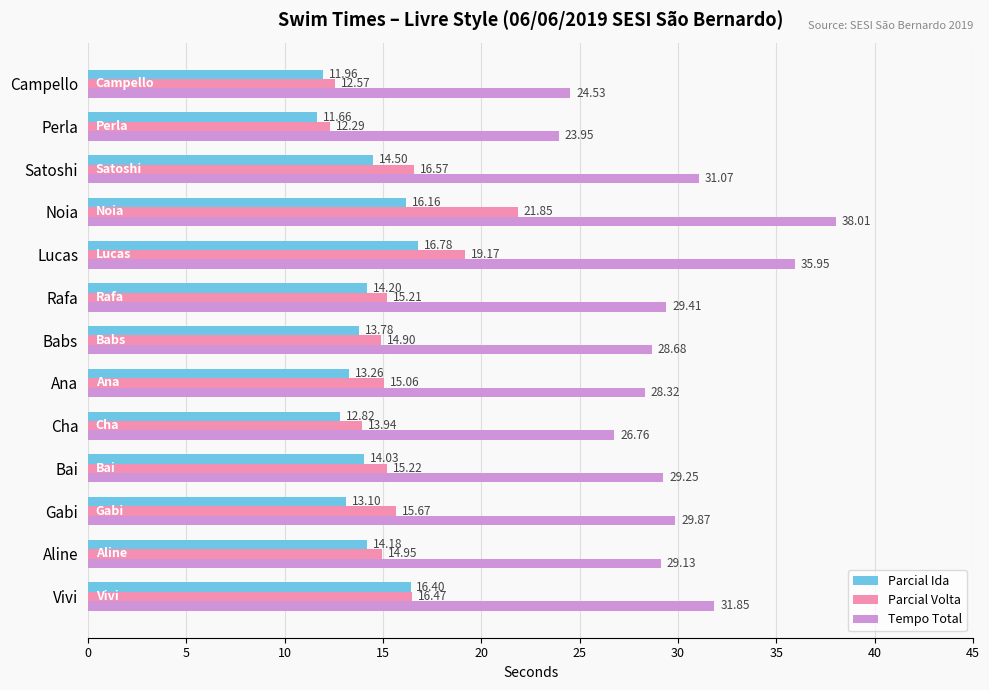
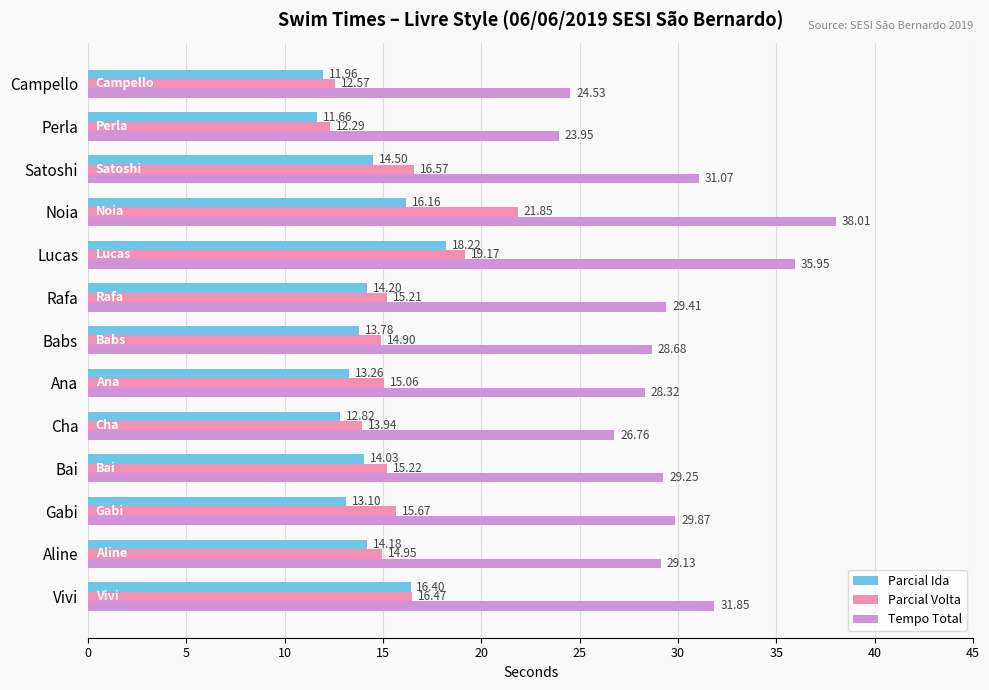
  {
    "Parcial Ida": {
      "Satoshi": 14.50,
      "Noia": 16.16,
-     "Lucas": 16.78,
+     "Lucas": 18.22,
      "Rafa": 14.20,
      "Babs": 13.78,
      "Ana": 13.26,
      "Cha": 12.82,
      "Bai": 14.03,
      "Gabi": 13.10,
      "Aline": 14.18
    }
  }
